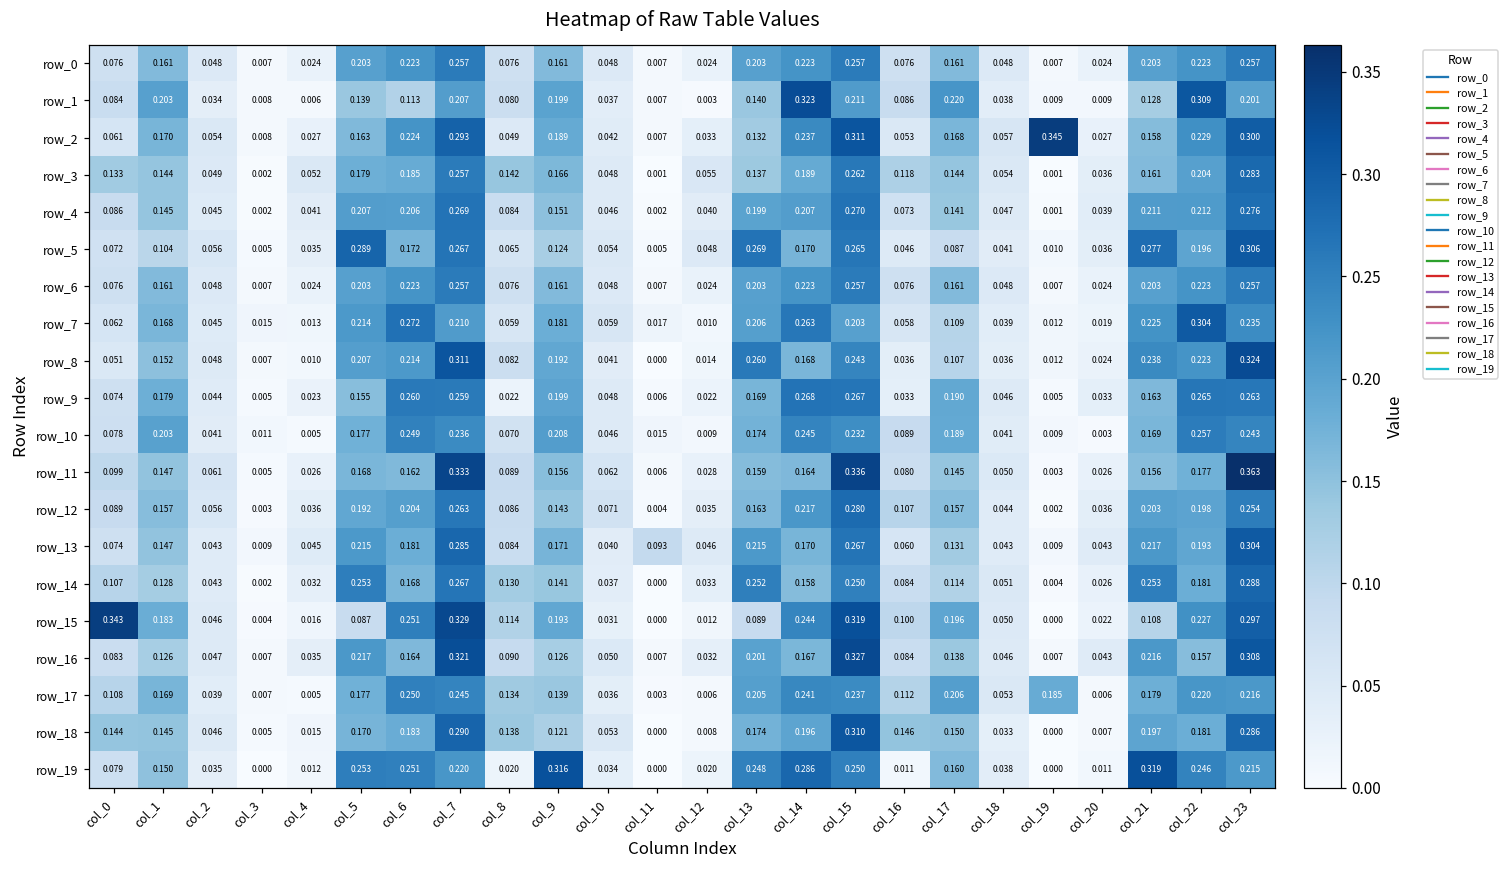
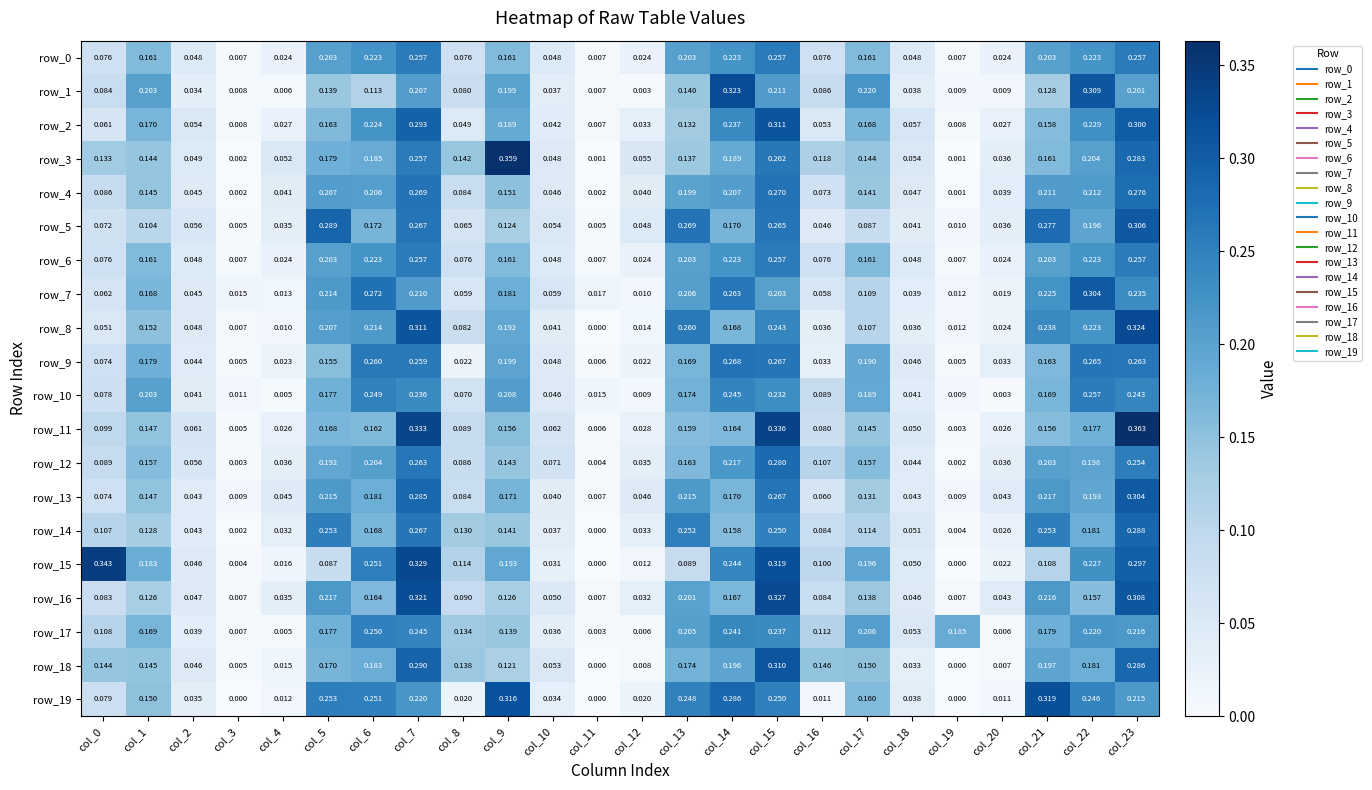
  {
    "row_2": {
      "col_0": 0.061,
      "col_1": 0.170,
      "col_2": 0.054,
      "col_3": 0.008,
      "col_4": 0.027,
      "col_5": 0.163,
      "col_6": 0.224,
      "col_7": 0.293,
      "col_8": 0.049,
      "col_9": 0.189,
      "col_10": 0.042,
      "col_11": 0.007,
      "col_12": 0.033,
      "col_13": 0.132,
      "col_14": 0.237,
      "col_15": 0.311,
      "col_16": 0.053,
      "col_17": 0.168,
      "col_18": 0.057,
-     "col_19": 0.345,
+     "col_19": 0.008,
      "col_20": 0.027,
      "col_21": 0.158,
      "col_22": 0.229,
      "col_23": 0.300
    },
    "row_3": {
      "col_0": 0.133,
      "col_1": 0.144,
      "col_2": 0.049,
      "col_3": 0.002,
      "col_4": 0.052,
      "col_5": 0.179,
      "col_6": 0.185,
      "col_7": 0.257,
      "col_8": 0.142,
-     "col_9": 0.166,
+     "col_9": 0.359,
      "col_10": 0.048,
      "col_11": 0.001,
      "col_12": 0.055,
      "col_13": 0.137,
      "col_14": 0.189,
      "col_15": 0.262,
      "col_16": 0.118,
      "col_17": 0.144,
      "col_18": 0.054,
      "col_19": 0.001,
      "col_20": 0.036,
      "col_21": 0.161,
      "col_22": 0.204,
      "col_23": 0.283
    },
    "row_13": {
      "col_0": 0.074,
      "col_1": 0.147,
      "col_2": 0.043,
      "col_3": 0.009,
      "col_4": 0.045,
      "col_5": 0.215,
      "col_6": 0.181,
      "col_7": 0.285,
      "col_8": 0.084,
      "col_9": 0.171,
      "col_10": 0.040,
-     "col_11": 0.093,
+     "col_11": 0.007,
      "col_12": 0.046,
      "col_13": 0.215,
      "col_14": 0.170,
      "col_15": 0.267,
      "col_16": 0.060,
      "col_17": 0.131,
      "col_18": 0.043,
      "col_19": 0.009,
      "col_20": 0.043,
      "col_21": 0.217,
      "col_22": 0.193,
      "col_23": 0.304
    }
  }
